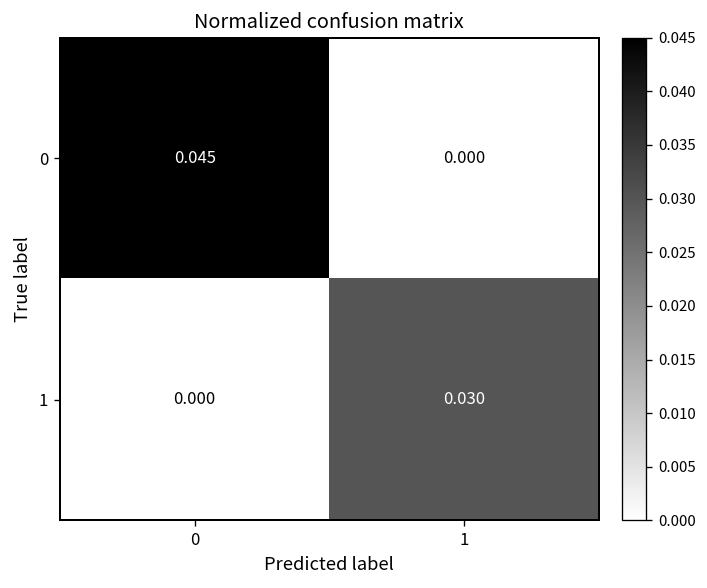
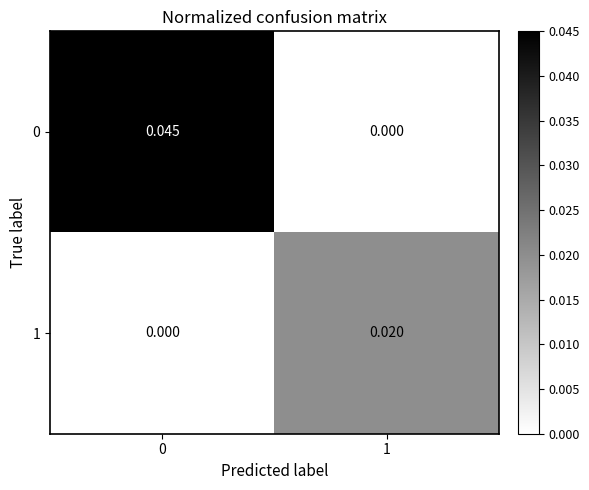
  {
    "0": {
      "0": 0.045,
      "1": 0.000
    },
    "1": {
      "0": 0.000,
-     "1": 0.030
+     "1": 0.020
    }
  }
